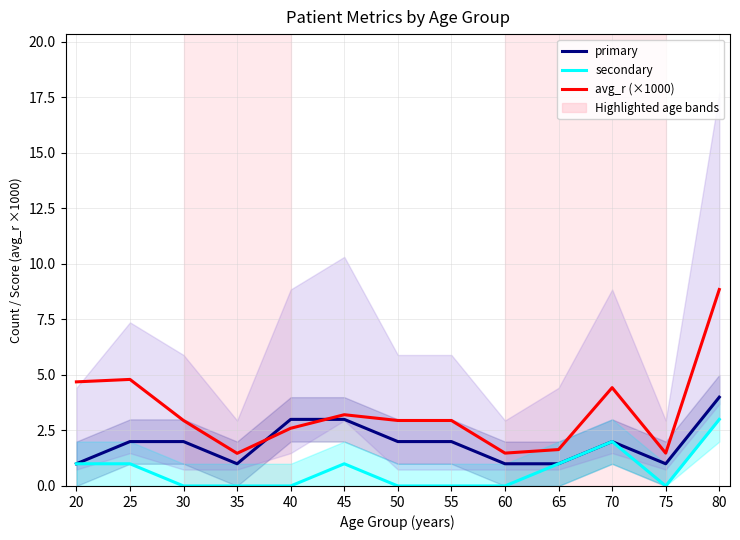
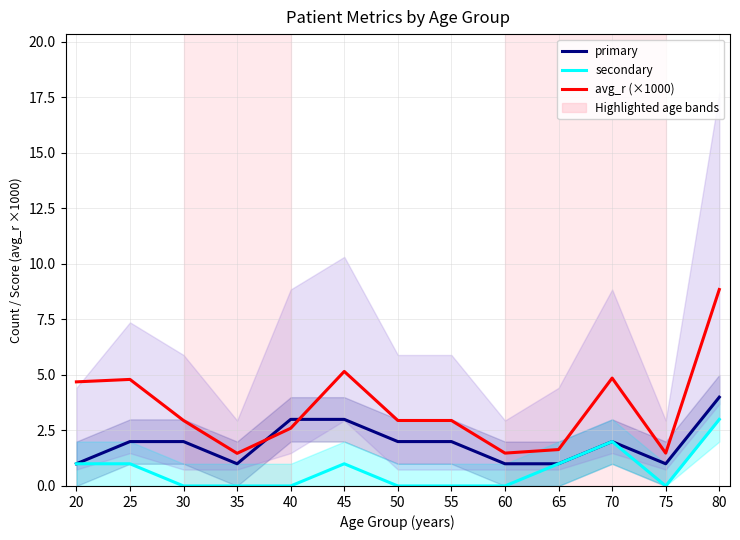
  {
    "avg_r (×1000)": {
      "20": 4.7,
      "25": 4.8,
      "35": 1.5,
      "40": 2.6,
-     "45": 3.2,
+     "45": 5.2,
      "60": 1.5,
      "65": 1.6,
-     "70": 4.4,
+     "70": 4.9,
      "75": 1.5,
      "80": 8.9
    }
  }
